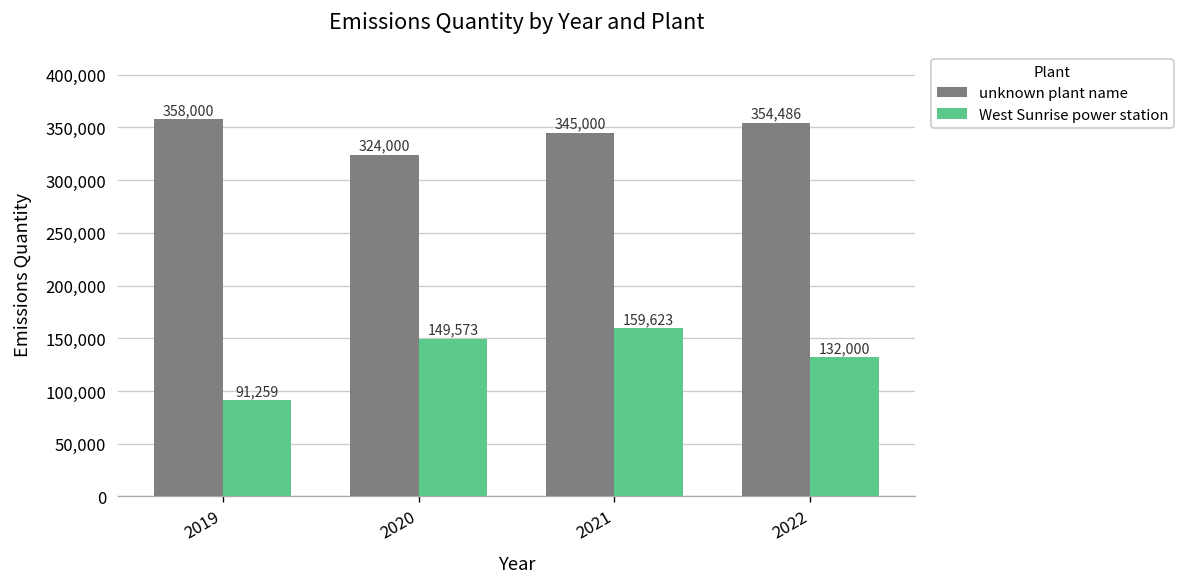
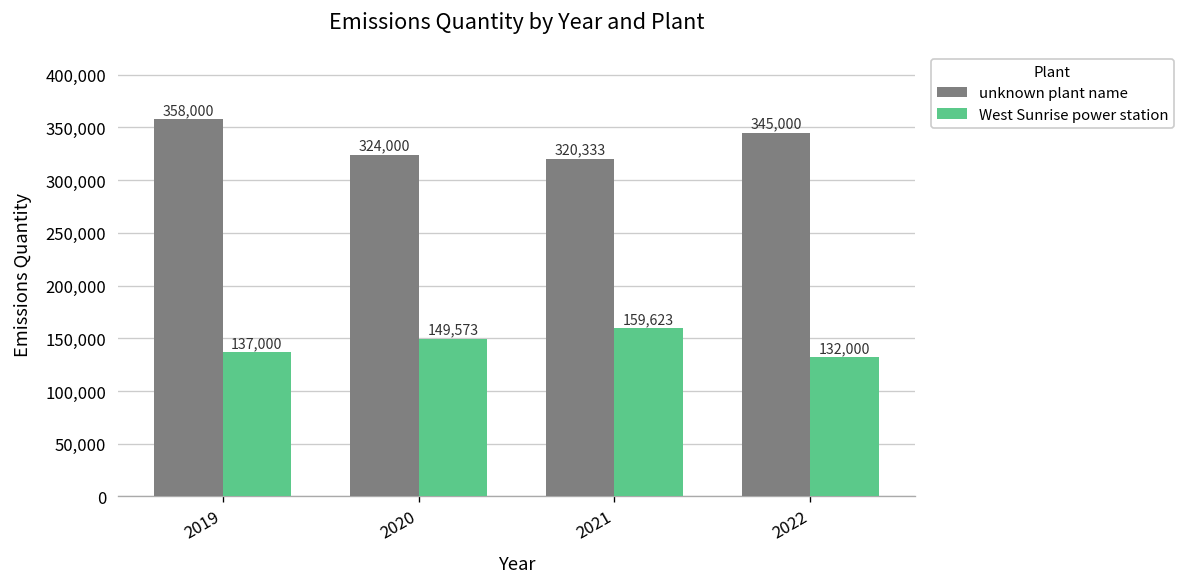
  {
    "unknown plant name": {
      "2019": "358,000",
      "2020": "324,000",
-     "2021": "345,000",
-     "2022": "354,486"
+     "2021": "320,333",
+     "2022": "345,000"
    },
    "West Sunrise power station": {
-     "2019": "91,259",
+     "2019": "137,000",
      "2020": "149,573",
      "2021": "159,623",
      "2022": "132,000"
    }
  }
